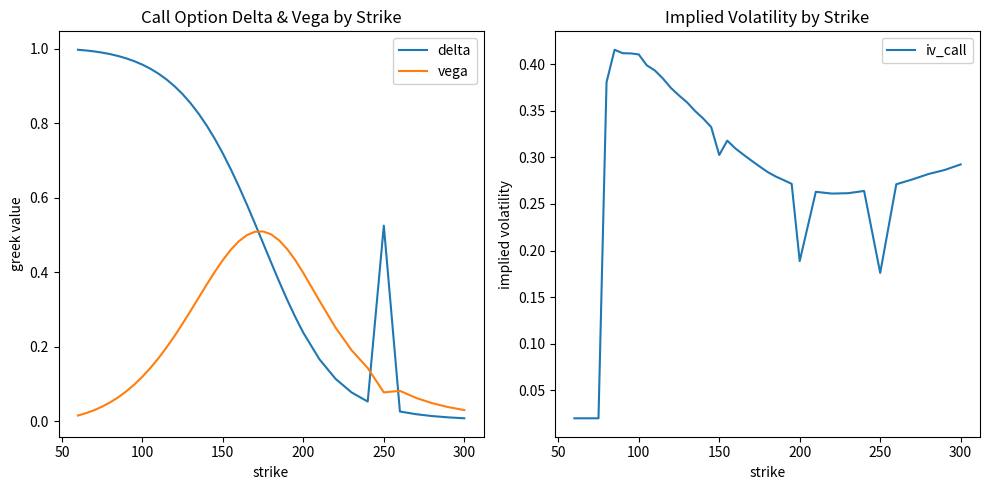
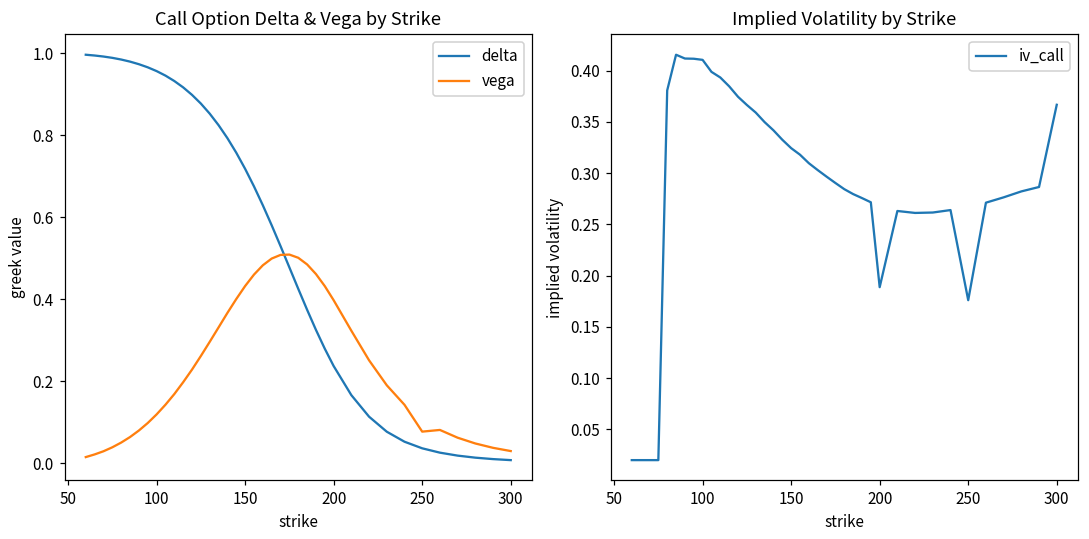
  {
    "Call Option Delta & Vega by Strike": {
      "delta": {
        "100": 0.96,
        "150": 0.72,
        "200": 0.24,
-       "250": 0.52,
+       "250": 0.04,
        "300": 0.01
      },
      "vega": {
        "100": 0.12,
        "150": 0.43,
        "200": 0.40,
        "250": 0.08,
        "300": 0.03
      }
    },
    "Implied Volatility by Strike": {
      "100": 0.41,
-     "150": 0.30,
+     "150": 0.32,
      "200": 0.19,
      "250": 0.18,
-     "300": 0.29
+     "300": 0.37
    }
  }
